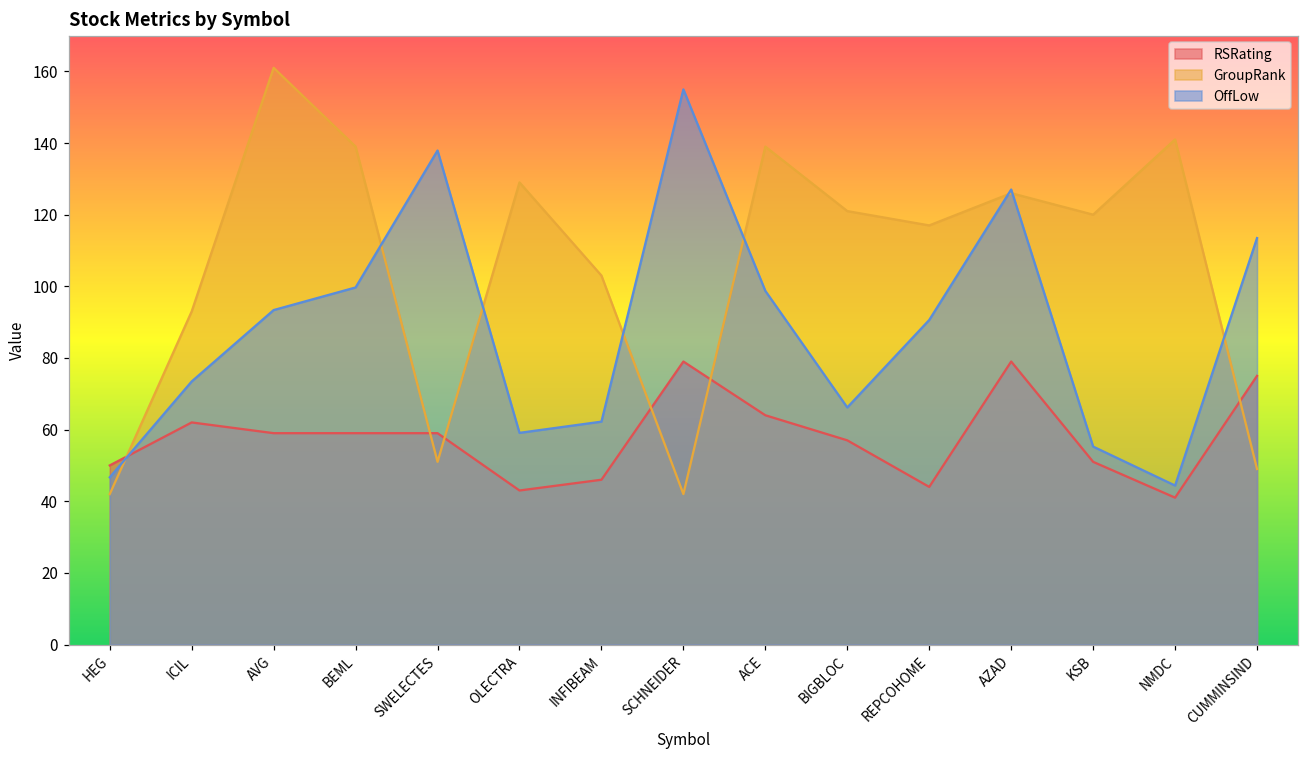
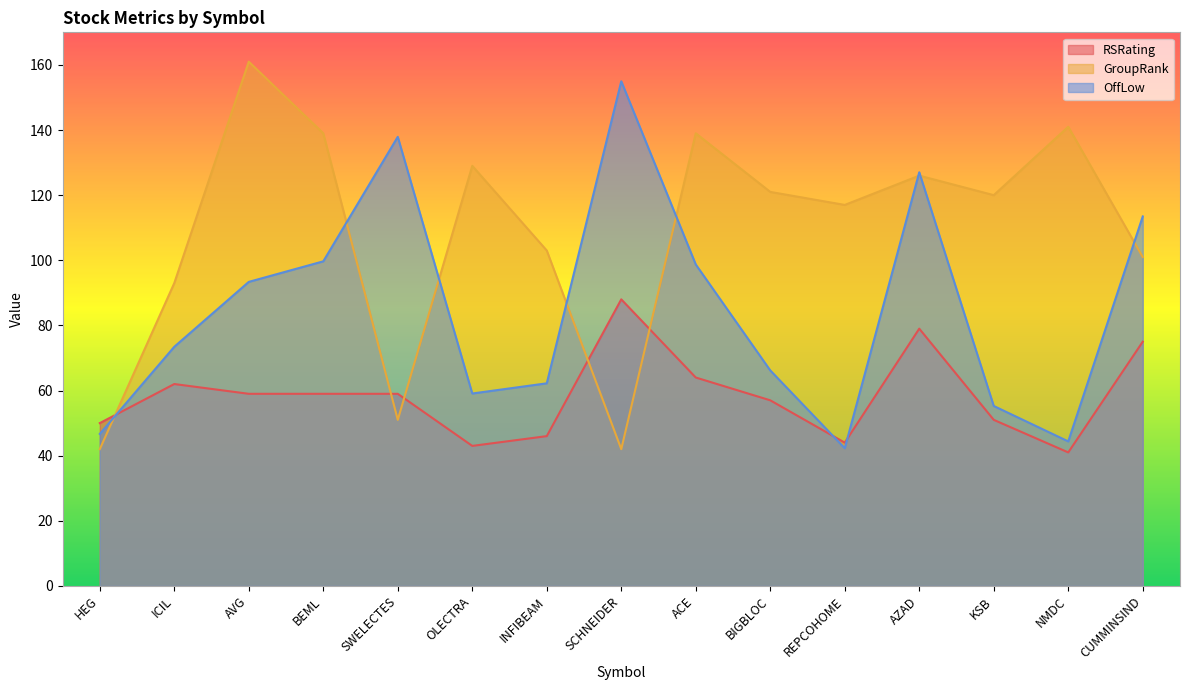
  {
    "RSRating": {
      "HEG": 50,
      "ICIL": 62,
      "AVG": 59,
      "BEML": 59,
      "SWELECTES": 59,
      "OLECTRA": 43,
      "INFIBEAM": 46,
-     "SCHNEIDER": 79,
+     "SCHNEIDER": 88,
      "ACE": 64,
      "BIGBLOC": 57,
      "REPCOHOME": 44,
      "AZAD": 79,
      "KSB": 51,
      "NMDC": 41,
      "CUMMINSIND": 75
    },
    "GroupRank": {
      "HEG": 42,
      "ICIL": 93,
      "AVG": 161,
      "BEML": 139,
      "SWELECTES": 51,
      "OLECTRA": 129,
      "INFIBEAM": 103,
      "SCHNEIDER": 42,
      "ACE": 139,
      "BIGBLOC": 121,
      "REPCOHOME": 117,
      "AZAD": 126,
      "KSB": 120,
      "NMDC": 141,
-     "CUMMINSIND": 49
+     "CUMMINSIND": 101
    },
    "OffLow": {
      "HEG": 47,
      "ICIL": 73,
      "AVG": 93,
      "BEML": 100,
      "SWELECTES": 138,
      "OLECTRA": 59,
      "INFIBEAM": 62,
      "SCHNEIDER": 155,
      "ACE": 99,
      "BIGBLOC": 66,
-     "REPCOHOME": 91,
+     "REPCOHOME": 42,
      "AZAD": 127,
      "KSB": 55,
      "NMDC": 44,
      "CUMMINSIND": 113
    }
  }
